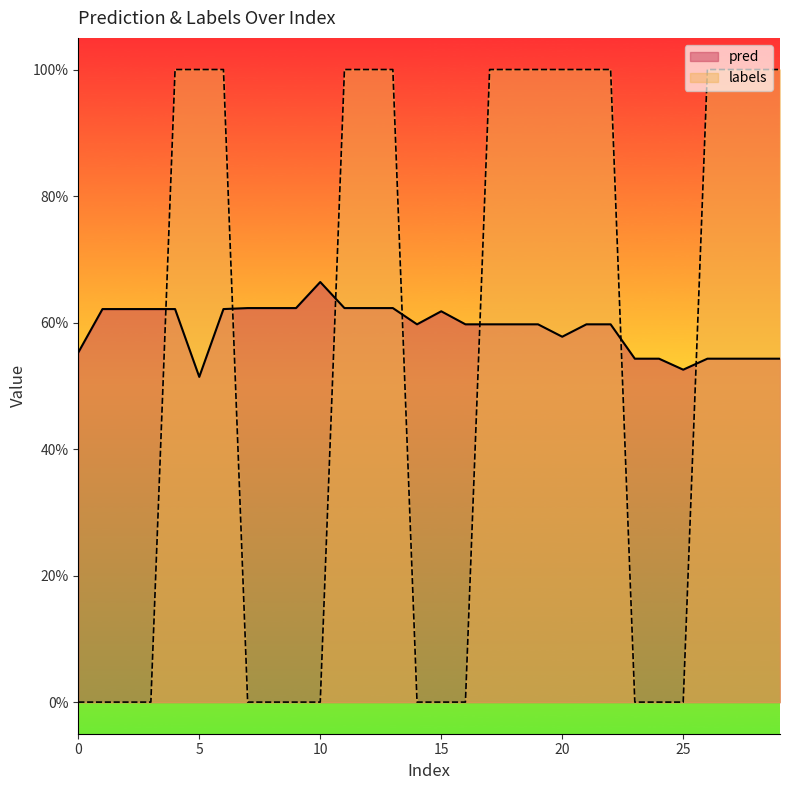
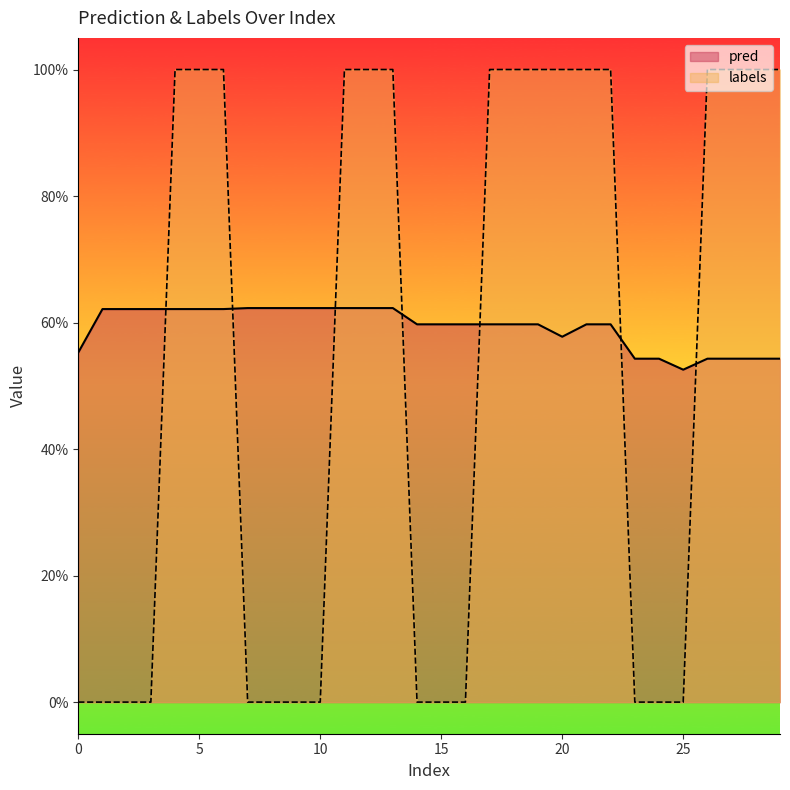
  {
    "pred": {
      "0": "55%",
-     "5": "51%",
-     "10": "66%",
-     "15": "62%",
+     "5": "62%",
+     "10": "62%",
+     "15": "60%",
      "20": "58%",
      "25": "53%"
    },
    "labels": {
      "0": "0%",
      "5": "100%",
      "10": "0%",
      "15": "0%",
      "20": "100%",
      "25": "0%"
    }
  }
